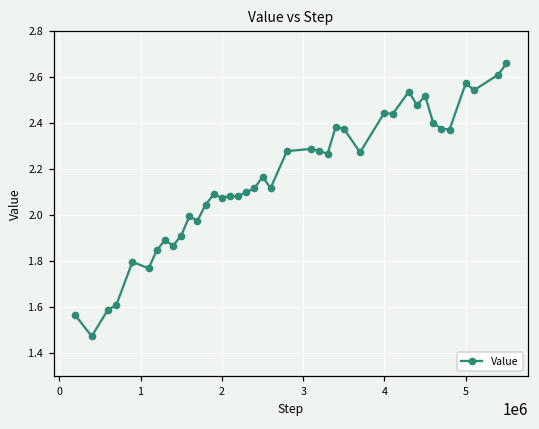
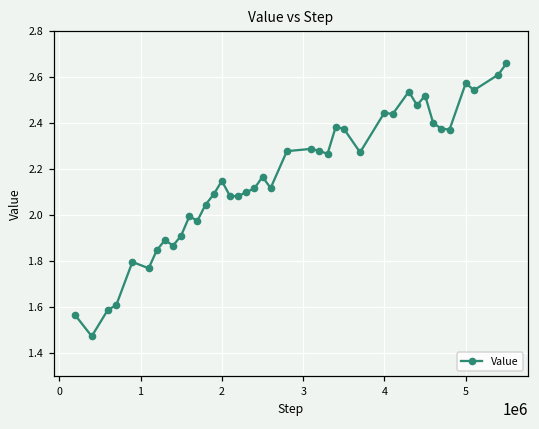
  {
-   "2": 2.08,
+   "2": 2.15,
    "4": 2.45,
    "5": 2.57
  }
